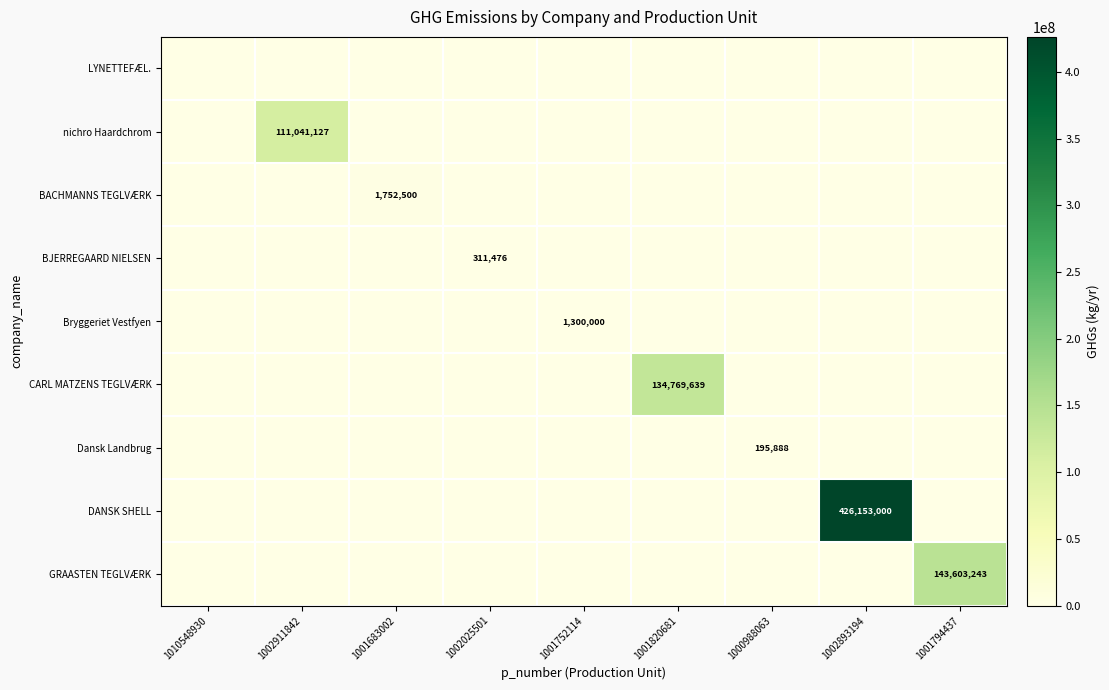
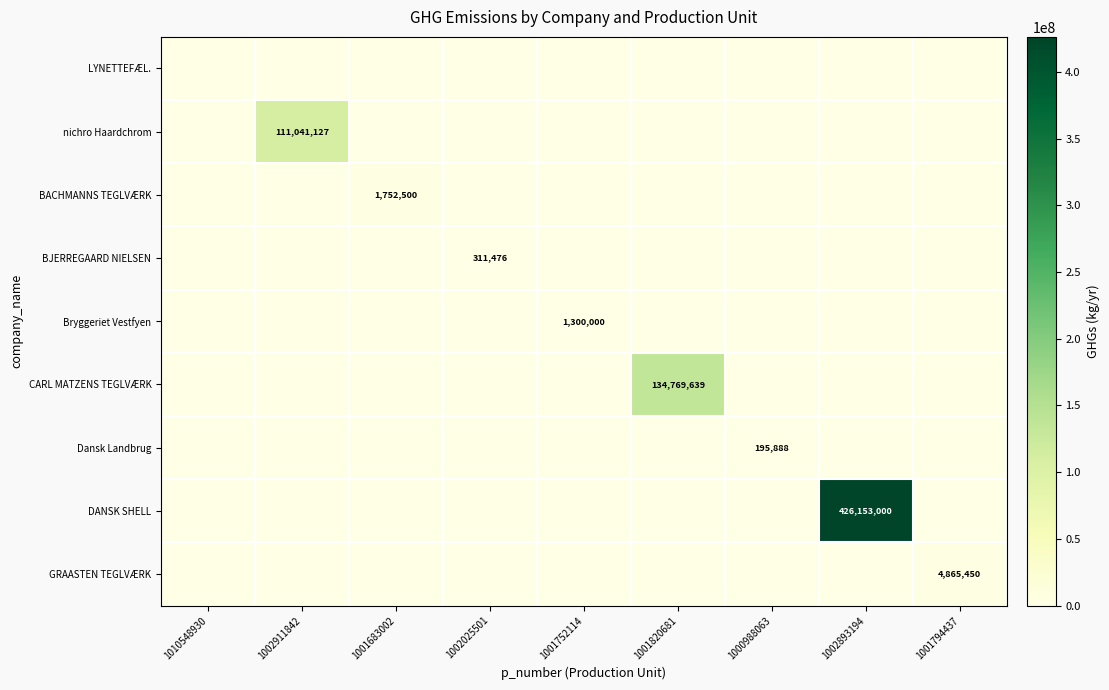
  {
    "nichro Haardchrom": {
      "1002911842": "111,041,127"
    },
    "BACHMANNS TEGLVÆRK": {
      "1001683002": "1,752,500"
    },
    "BJERREGAARD NIELSEN": {
      "1002025501": "311,476"
    },
    "Bryggeriet Vestfyen": {
      "1001752114": "1,300,000"
    },
    "CARL MATZENS TEGLVÆRK": {
      "1001820681": "134,769,639"
    },
    "Dansk Landbrug": {
      "1000988063": "195,888"
    },
    "DANSK SHELL": {
      "1002893194": "426,153,000"
    },
    "GRAASTEN TEGLVÆRK": {
-     "1001794437": "143,603,243"
+     "1001794437": "4,865,450"
    }
  }
